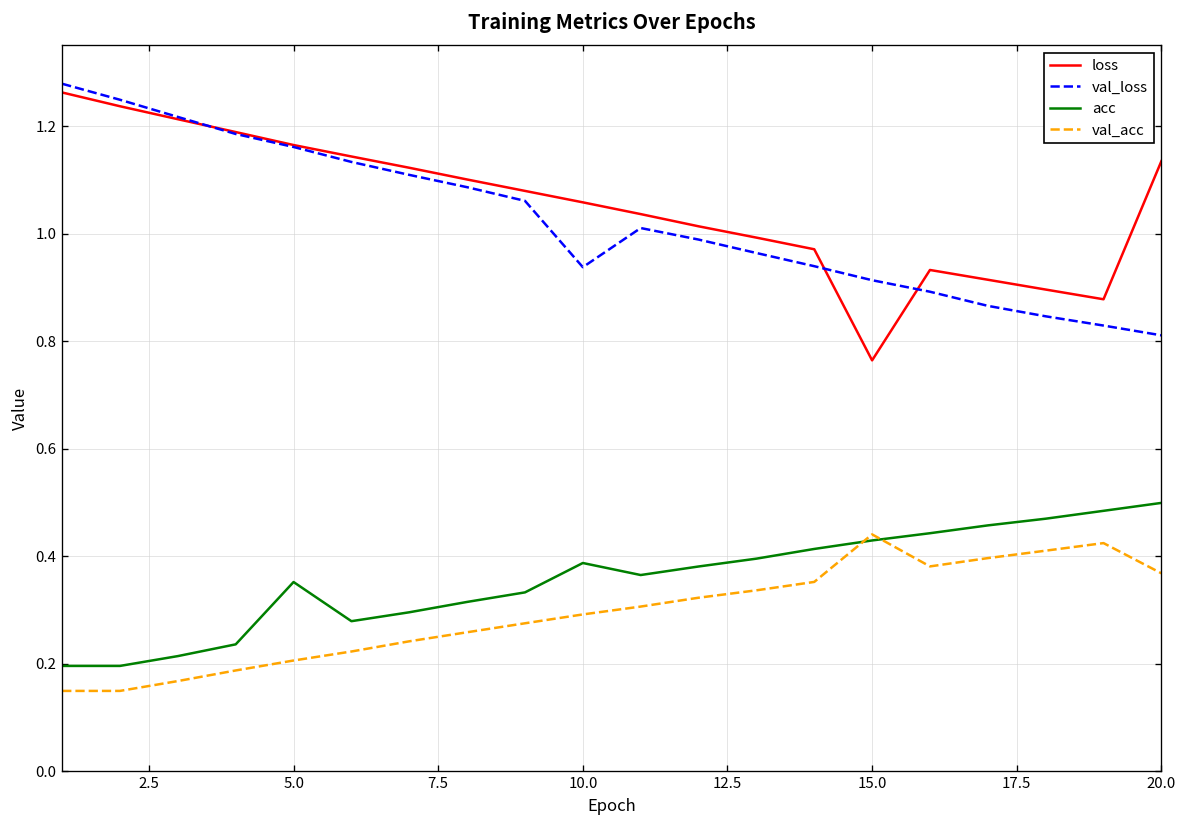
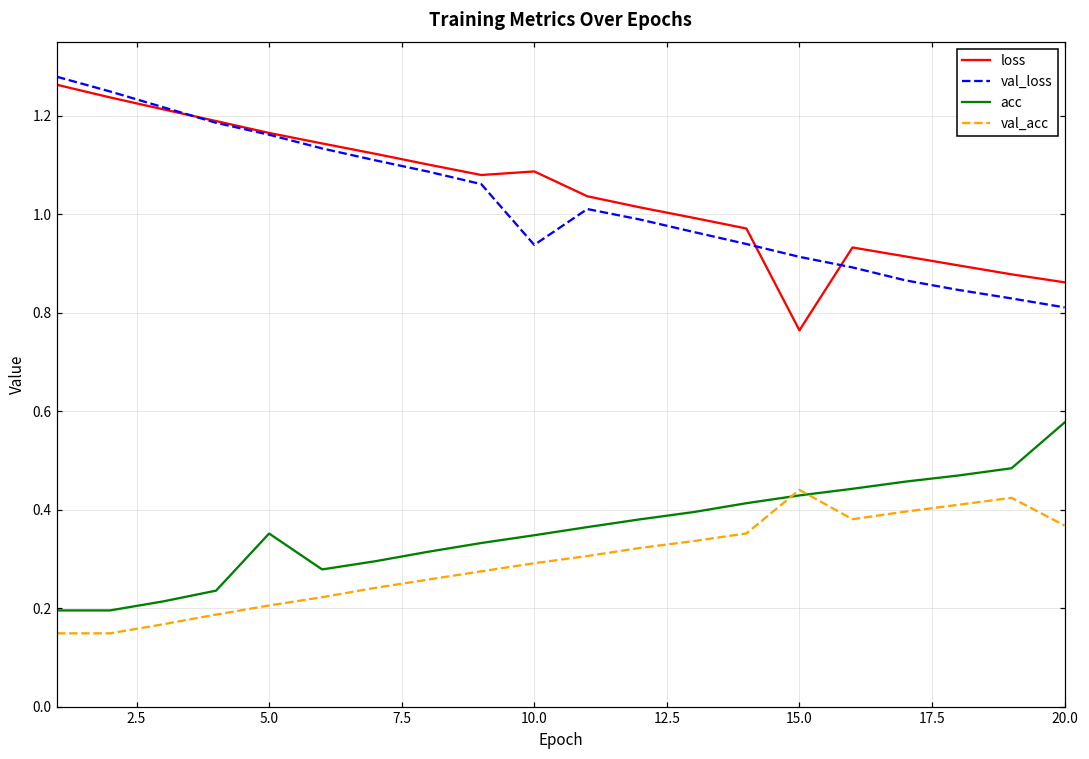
  {
    "loss": {
-     "10.0": 1.06,
+     "10.0": 1.09,
      "15.0": 0.76,
-     "20.0": 1.13
+     "20.0": 0.86
    },
    "val_loss": {
      "10.0": 0.94,
      "15.0": 0.91,
      "20.0": 0.81
    },
    "acc": {
      "5.0": 0.35,
-     "10.0": 0.39,
+     "10.0": 0.35,
      "15.0": 0.43,
-     "20.0": 0.50
+     "20.0": 0.58
    },
    "val_acc": {
      "5.0": 0.21,
      "10.0": 0.29,
      "15.0": 0.44,
      "20.0": 0.37
    }
  }
